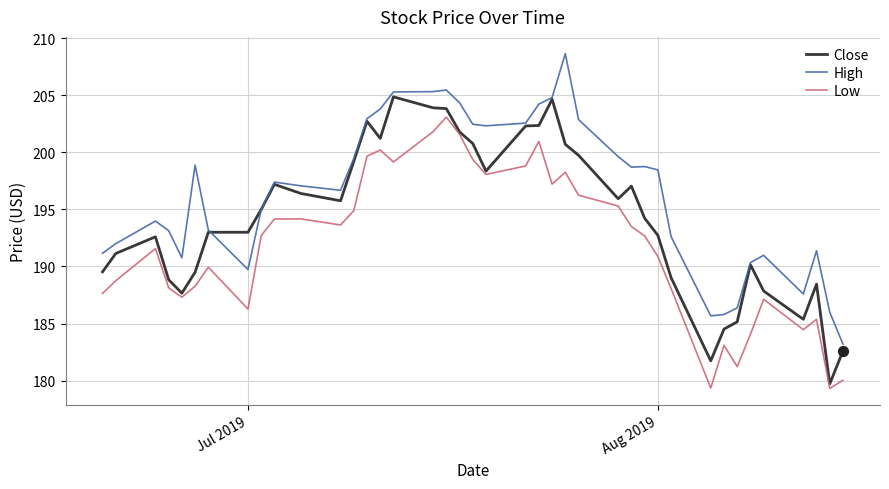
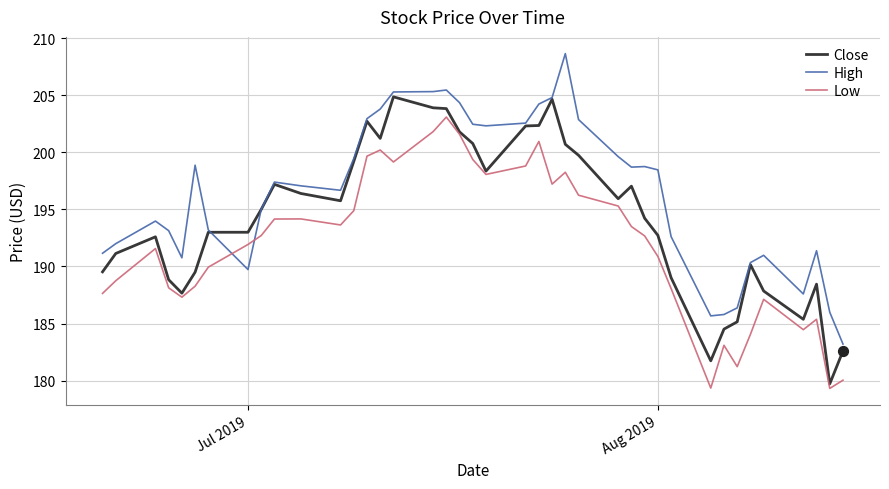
  {
    "High": {
      "Jul 2019": 189.7,
      "Aug 2019": 198.5
    },
    "Low": {
-     "Jul 2019": 186.3,
+     "Jul 2019": 191.9,
      "Aug 2019": 190.9
    }
  }
